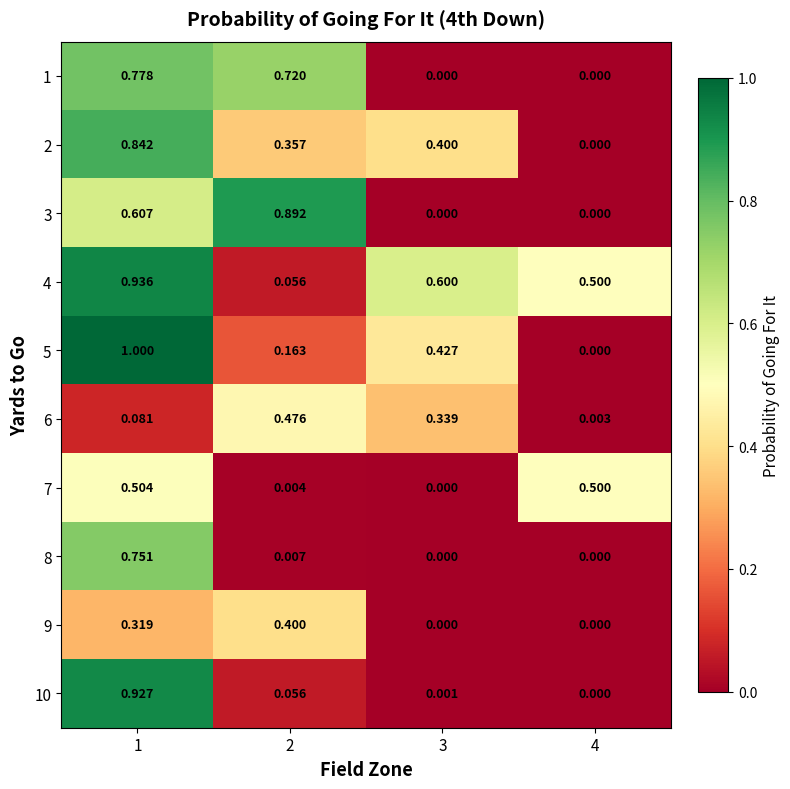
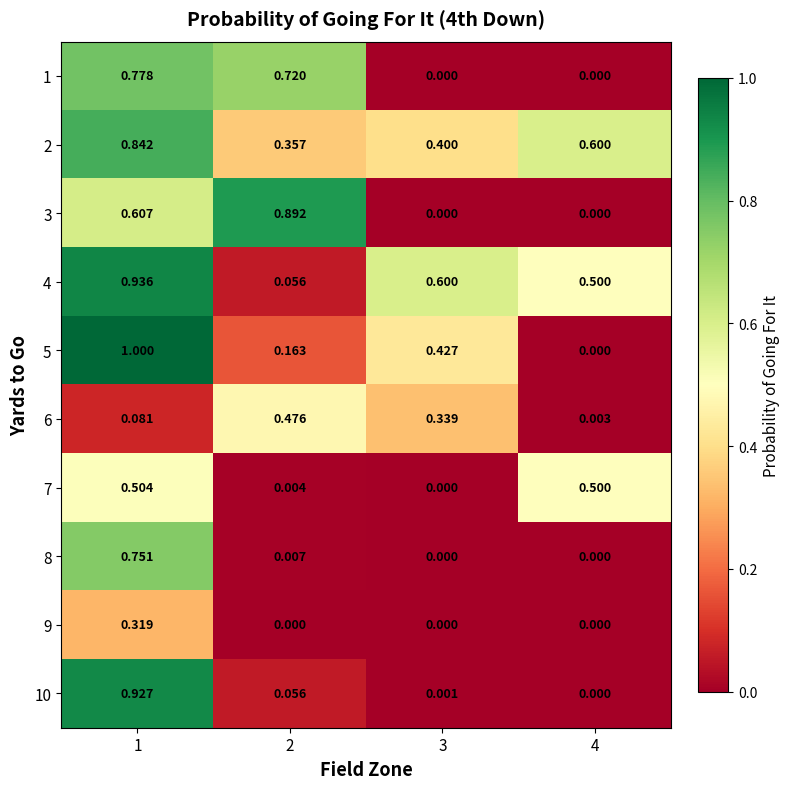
  {
    "1": {
      "1": 0.778,
      "2": 0.720,
      "3": 0.000,
      "4": 0.000
    },
    "2": {
      "1": 0.842,
      "2": 0.357,
      "3": 0.400,
-     "4": 0.000
+     "4": 0.600
    },
    "3": {
      "1": 0.607,
      "2": 0.892,
      "3": 0.000,
      "4": 0.000
    },
    "4": {
      "1": 0.936,
      "2": 0.056,
      "3": 0.600,
      "4": 0.500
    },
    "5": {
      "1": 1.000,
      "2": 0.163,
      "3": 0.427,
      "4": 0.000
    },
    "6": {
      "1": 0.081,
      "2": 0.476,
      "3": 0.339,
      "4": 0.003
    },
    "7": {
      "1": 0.504,
      "2": 0.004,
      "3": 0.000,
      "4": 0.500
    },
    "8": {
      "1": 0.751,
      "2": 0.007,
      "3": 0.000,
      "4": 0.000
    },
    "9": {
      "1": 0.319,
-     "2": 0.400,
+     "2": 0.000,
      "3": 0.000,
      "4": 0.000
    },
    "10": {
      "1": 0.927,
      "2": 0.056,
      "3": 0.001,
      "4": 0.000
    }
  }
